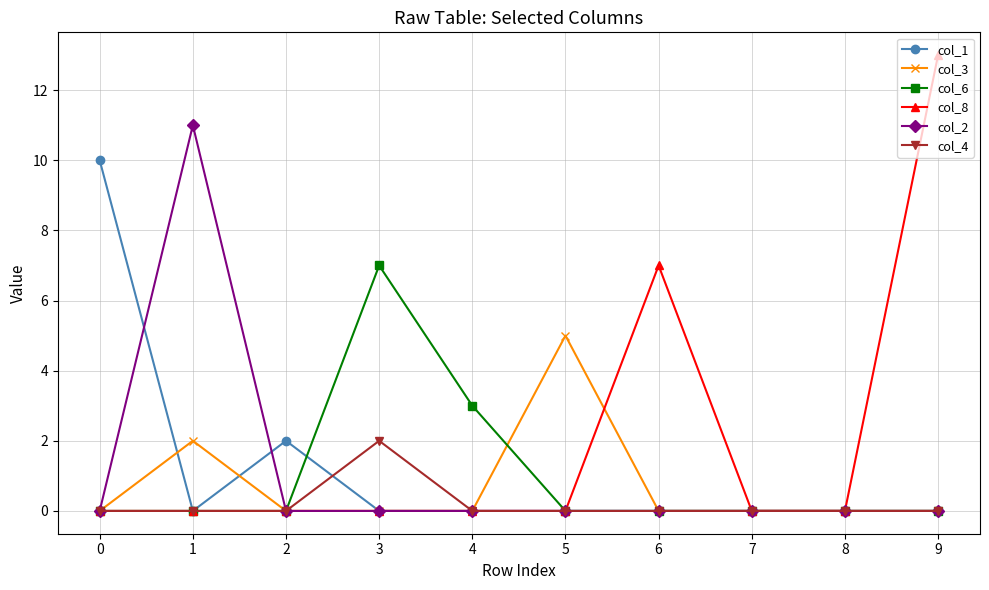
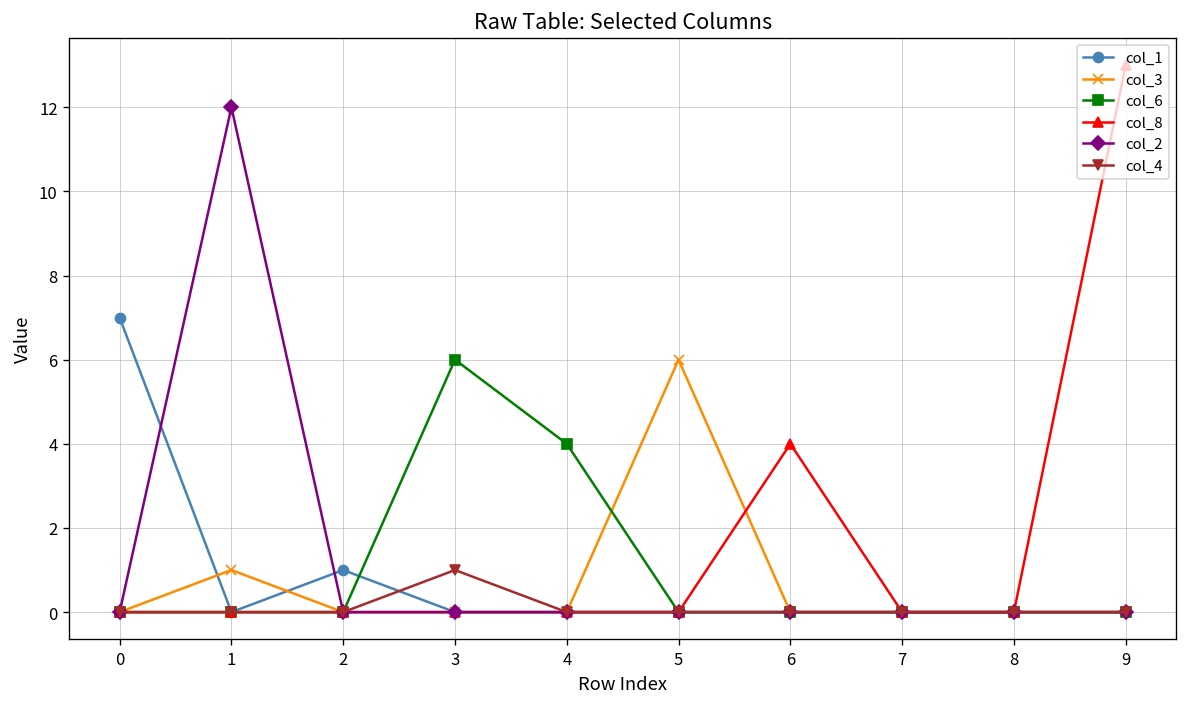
  {
    "col_1": {
-     "0": 10,
-     "2": 2
+     "0": 7,
+     "2": 1
    },
    "col_3": {
-     "1": 2,
-     "5": 5
+     "1": 1,
+     "5": 6
    },
    "col_6": {
-     "3": 7,
-     "4": 3
+     "3": 6,
+     "4": 4
    },
    "col_8": {
-     "6": 7
+     "6": 4
    },
    "col_2": {
-     "1": 11
+     "1": 12
    },
    "col_4": {
-     "3": 2
+     "3": 1
    }
  }
